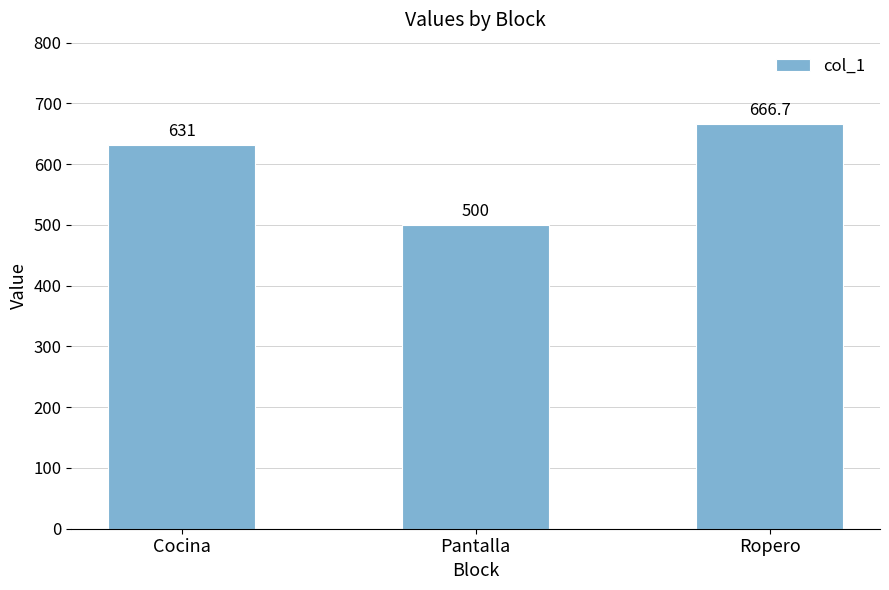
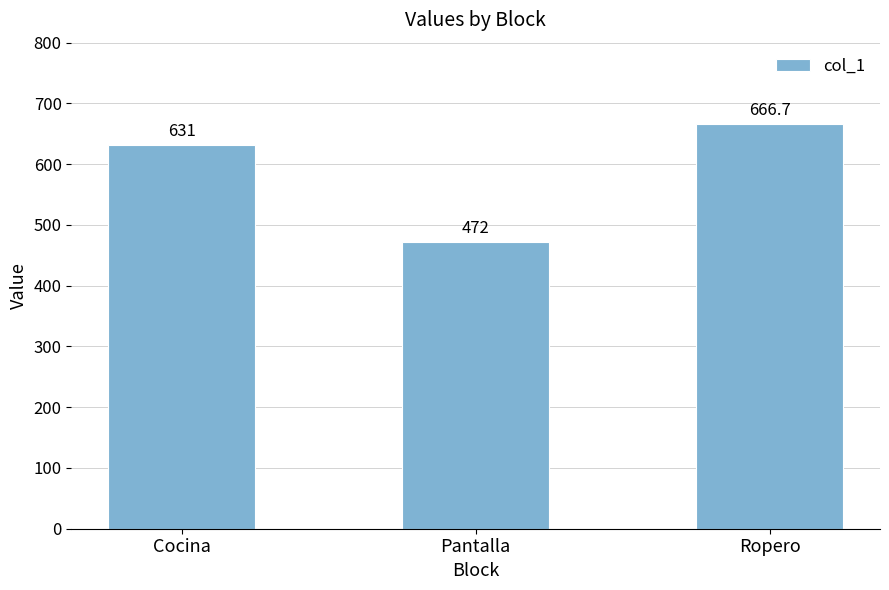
  {
    "Cocina": 631,
-   "Pantalla": 500,
+   "Pantalla": 472,
    "Ropero": 666.7
  }
